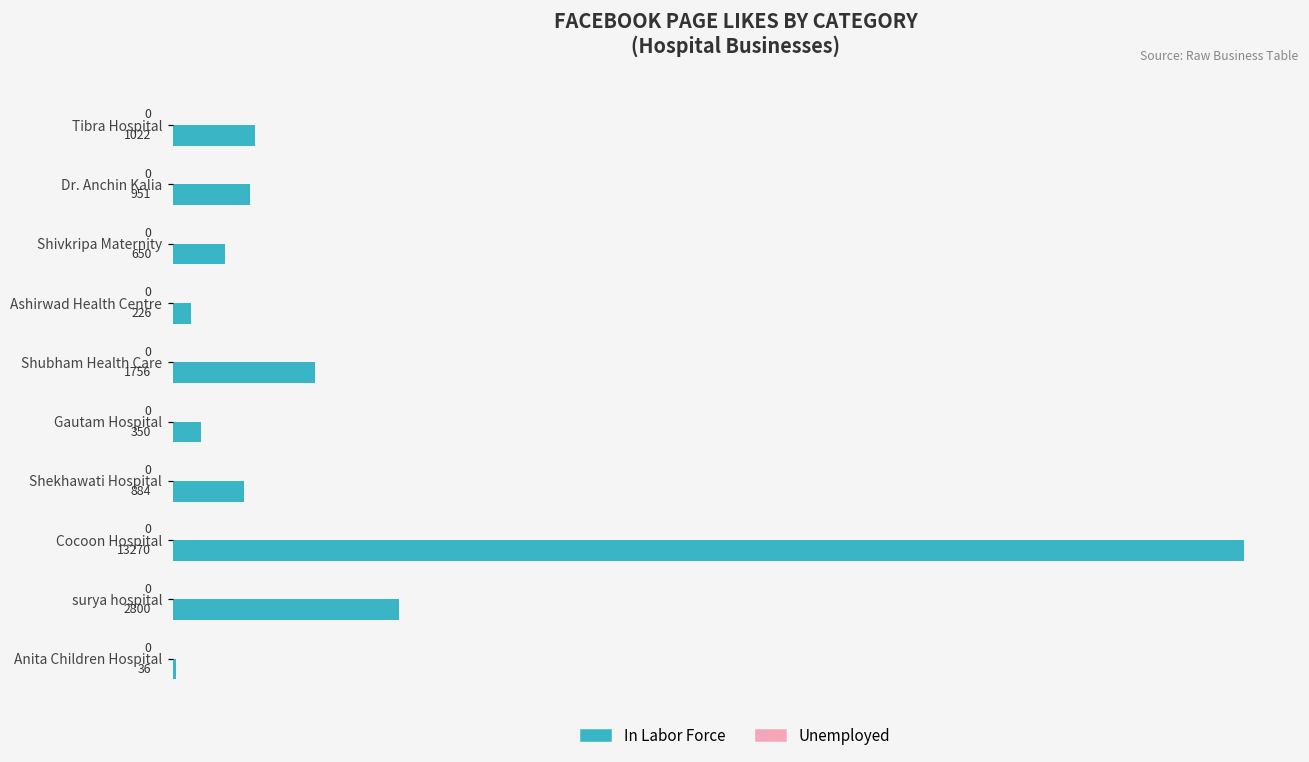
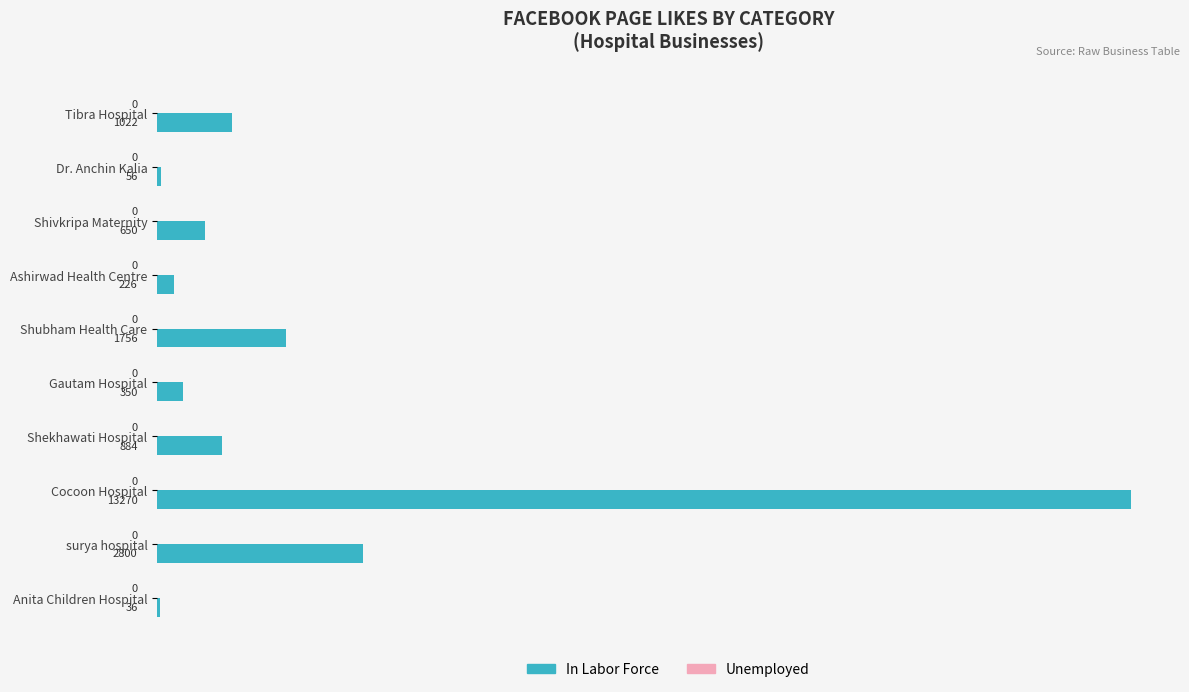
  {
    "In Labor Force": {
-     "Dr. Anchin Kalia": 951,
+     "Dr. Anchin Kalia": 56,
      "Anita Children Hospital": 36
    },
    "Unemployed": {
      "Tibra Hospital": 0,
      "Dr. Anchin Kalia": 0,
      "Shivkripa Maternity": 0,
      "Ashirwad Health Centre": 0,
      "Shubham Health Care": 0,
      "Gautam Hospital": 0,
      "Shekhawati Hospital": 0,
      "Cocoon Hospital": 0,
      "surya hospital": 0,
      "Anita Children Hospital": 0
    }
  }
